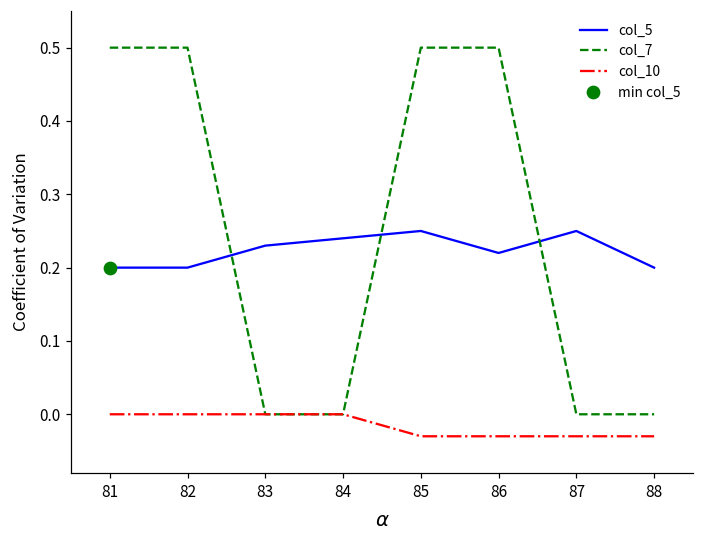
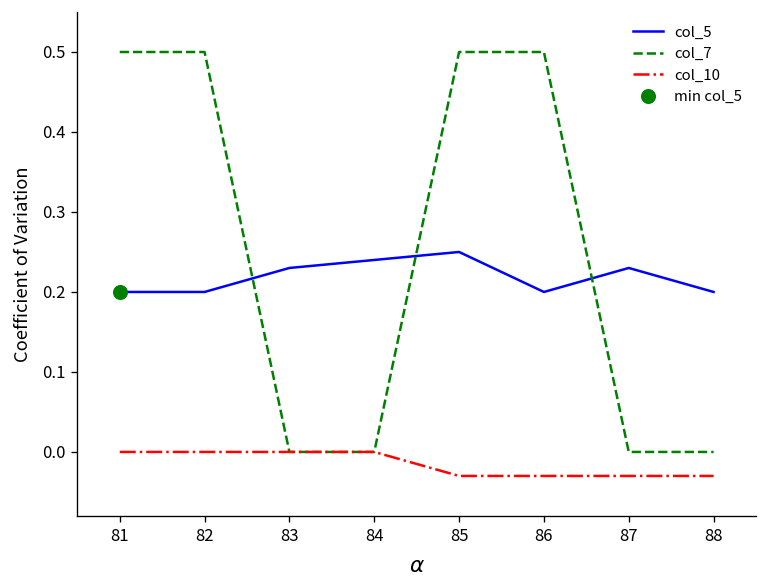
  {
    "col_5": {
      "82": 0.20,
      "83": 0.23,
      "84": 0.24,
      "85": 0.25,
-     "86": 0.22,
-     "87": 0.25,
+     "86": 0.20,
+     "87": 0.23,
      "88": 0.20
    },
    "col_10": {
      "81": 0.00,
      "82": 0.00,
      "85": -0.03,
      "86": -0.03,
      "87": -0.03,
      "88": -0.03
    }
  }
